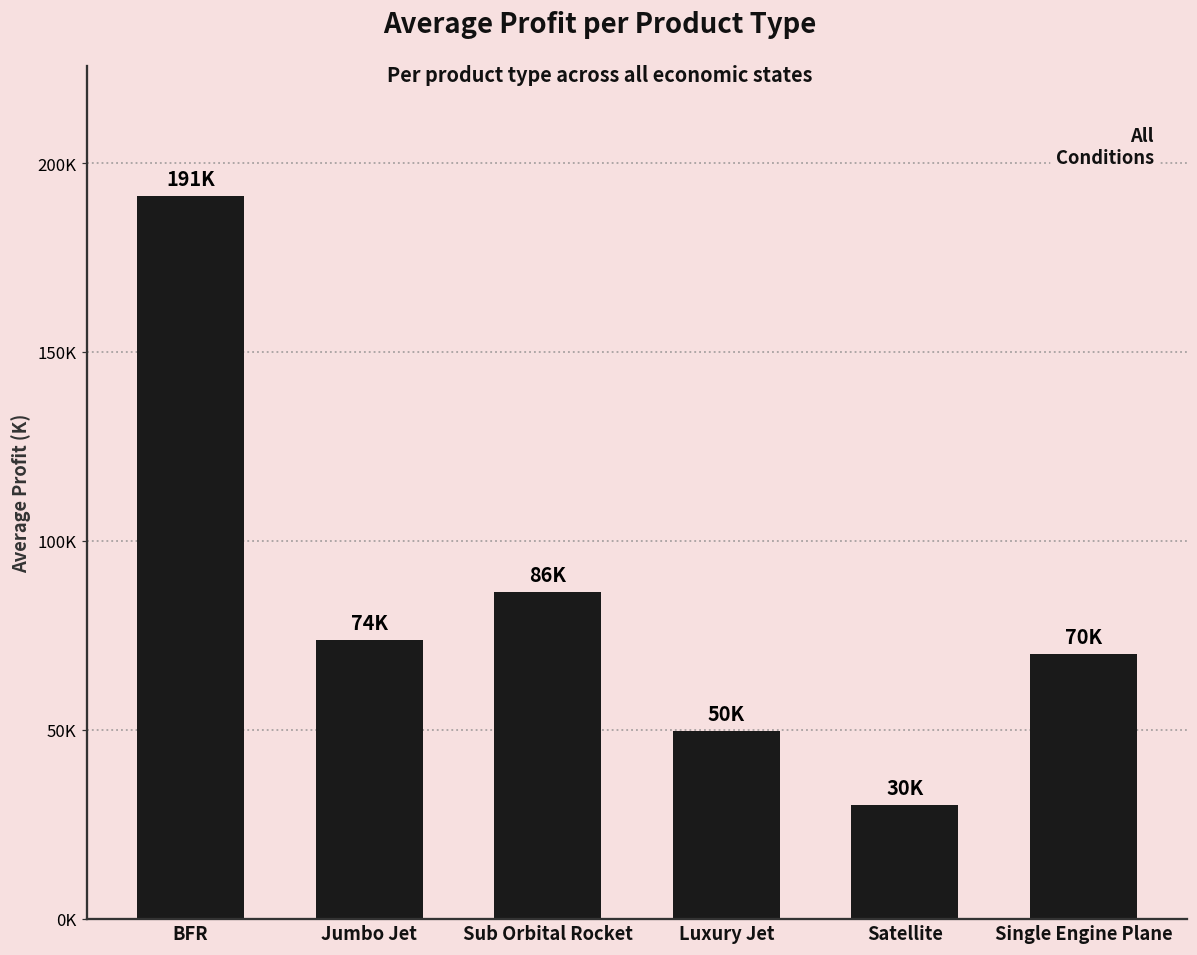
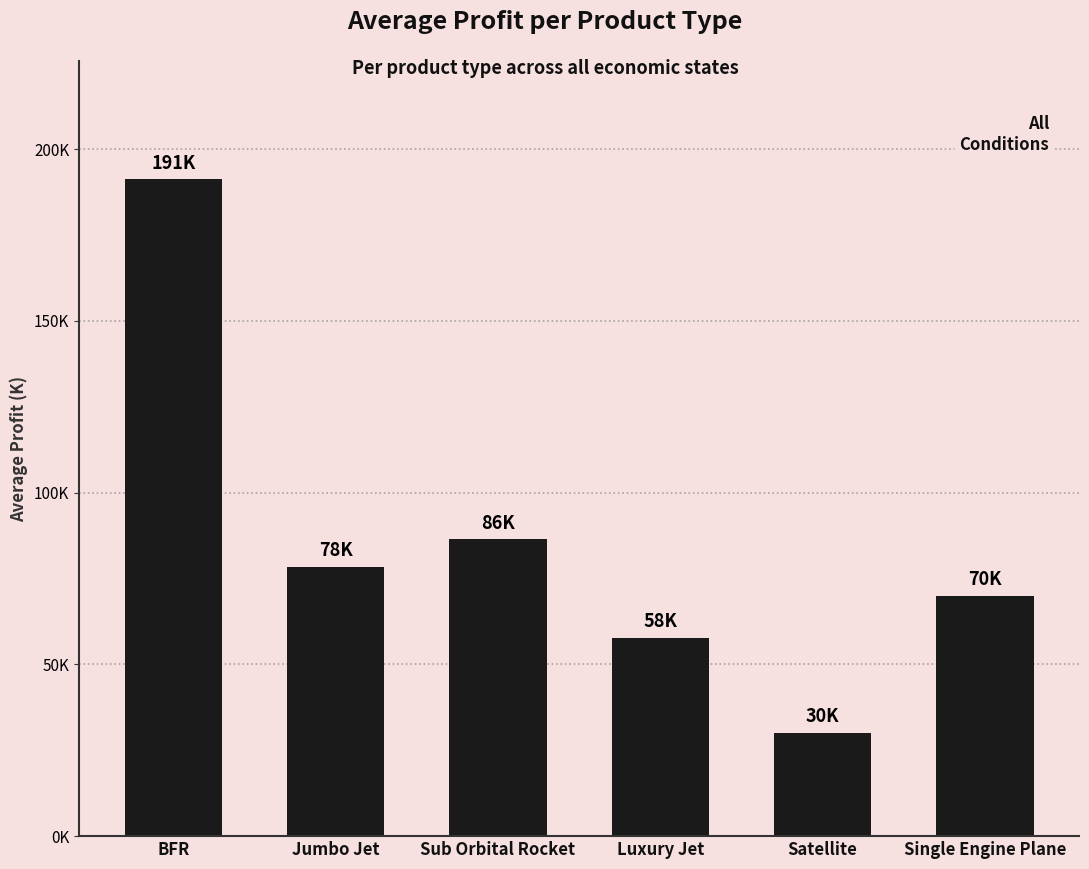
  {
    "BFR": "191K",
-   "Jumbo Jet": "74K",
+   "Jumbo Jet": "78K",
    "Sub Orbital Rocket": "86K",
-   "Luxury Jet": "50K",
+   "Luxury Jet": "58K",
    "Satellite": "30K",
    "Single Engine Plane": "70K"
  }
